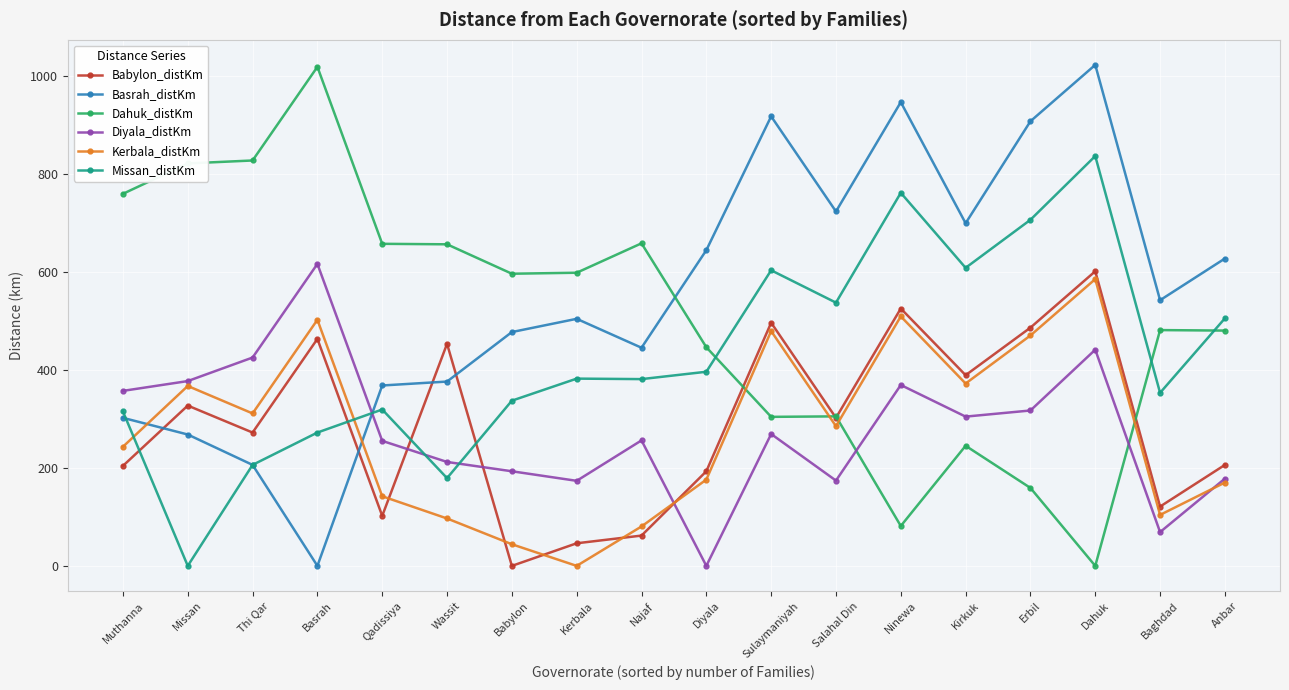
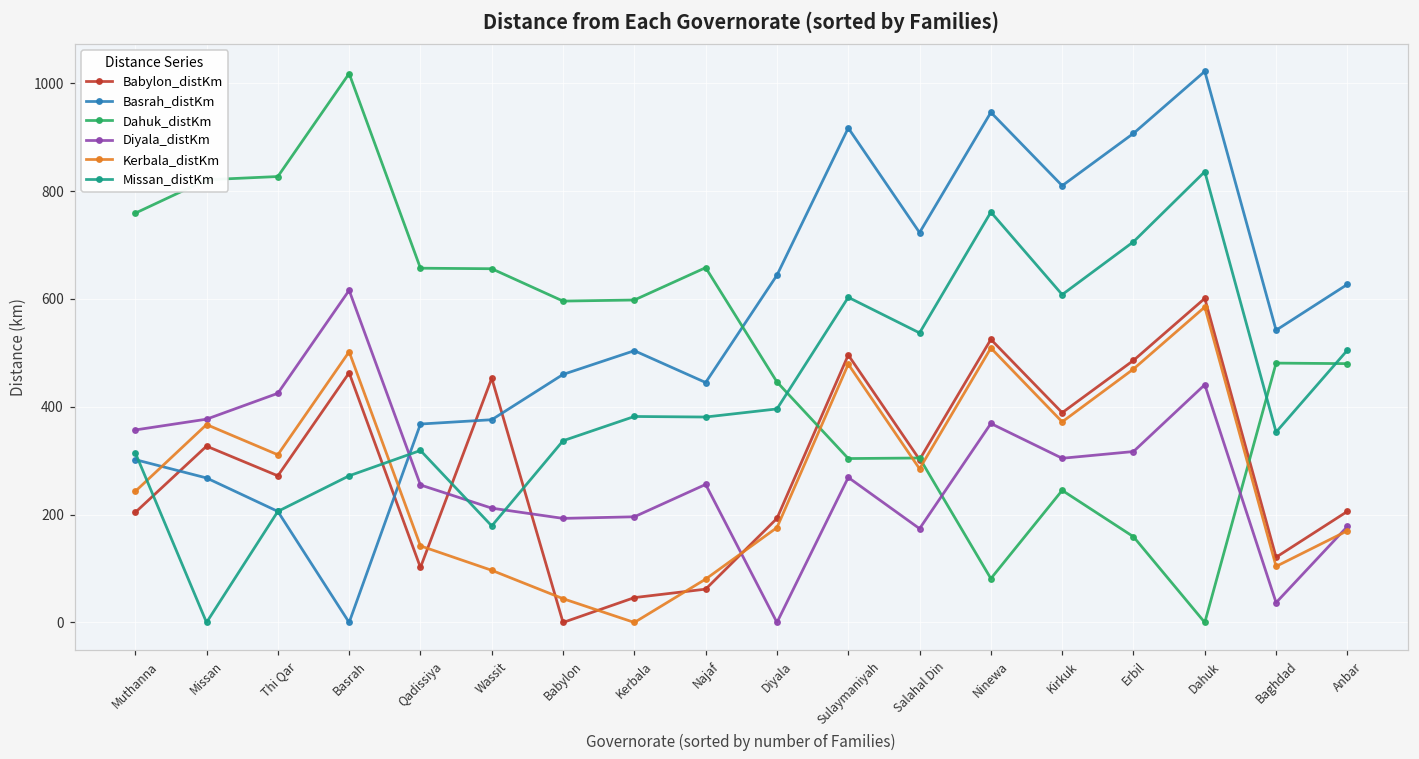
  {
    "Babylon_distKm": {
      "Muthanna": 200,
      "Missan": 330,
      "Thi Qar": 270,
      "Basrah": 460,
      "Qadissiya": 100,
      "Wassit": 450,
      "Babylon": 0,
      "Kerbala": 50,
      "Najaf": 60,
      "Diyala": 190,
      "Sulaymaniyah": 500,
      "Ninewa": 530,
      "Kirkuk": 390,
      "Erbil": 490,
      "Dahuk": 600,
      "Baghdad": 120,
      "Anbar": 210
    },
    "Basrah_distKm": {
      "Muthanna": 300,
      "Missan": 270,
      "Basrah": 0,
      "Qadissiya": 370,
      "Wassit": 380,
-     "Babylon": 480,
+     "Babylon": 460,
      "Kerbala": 500,
      "Najaf": 450,
      "Diyala": 640,
      "Sulaymaniyah": 920,
      "Salahal Din": 720,
      "Ninewa": 950,
-     "Kirkuk": 700,
+     "Kirkuk": 810,
      "Erbil": 910,
      "Dahuk": 1020,
      "Baghdad": 540,
      "Anbar": 630
    },
    "Diyala_distKm": {
      "Muthanna": 360,
      "Missan": 380,
      "Thi Qar": 430,
      "Basrah": 620,
      "Qadissiya": 260,
      "Wassit": 210,
      "Babylon": 190,
-     "Kerbala": 170,
+     "Kerbala": 200,
      "Najaf": 260,
      "Diyala": 0,
      "Sulaymaniyah": 270,
      "Salahal Din": 170,
      "Ninewa": 370,
      "Kirkuk": 300,
      "Erbil": 320,
      "Dahuk": 440,
-     "Baghdad": 70,
+     "Baghdad": 40,
      "Anbar": 180
    },
    "Kerbala_distKm": {
      "Muthanna": 240,
      "Missan": 370,
      "Thi Qar": 310,
      "Basrah": 500,
      "Qadissiya": 140,
      "Wassit": 100,
      "Babylon": 40,
      "Kerbala": 0,
      "Najaf": 80,
      "Diyala": 180,
      "Sulaymaniyah": 480,
      "Salahal Din": 290,
      "Ninewa": 510,
      "Kirkuk": 370,
      "Erbil": 470,
      "Dahuk": 590,
      "Baghdad": 100,
      "Anbar": 170
    }
  }
